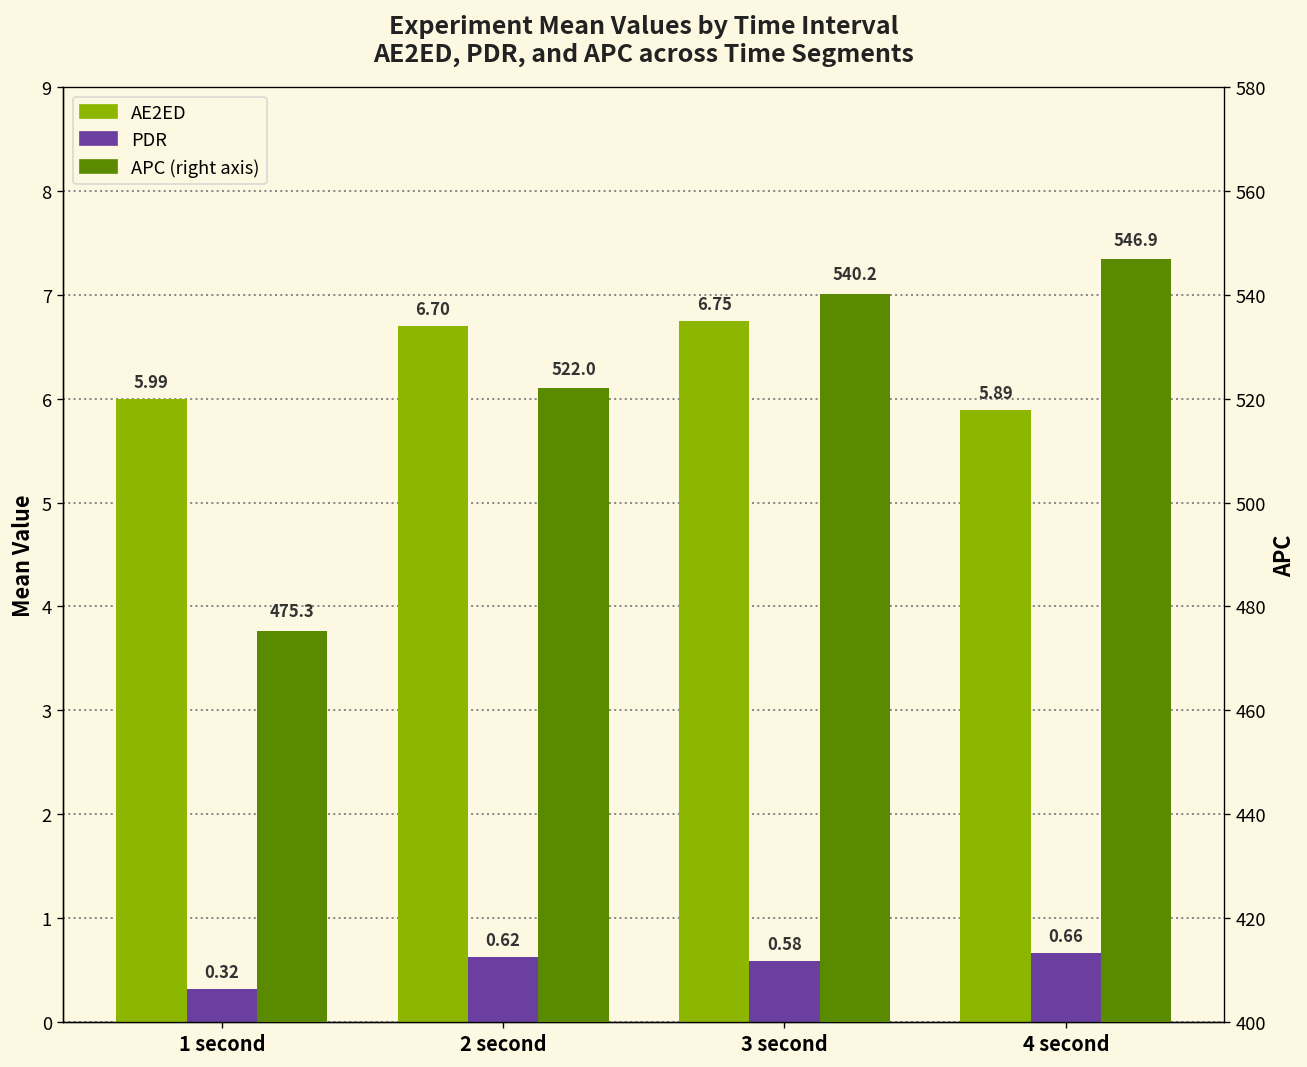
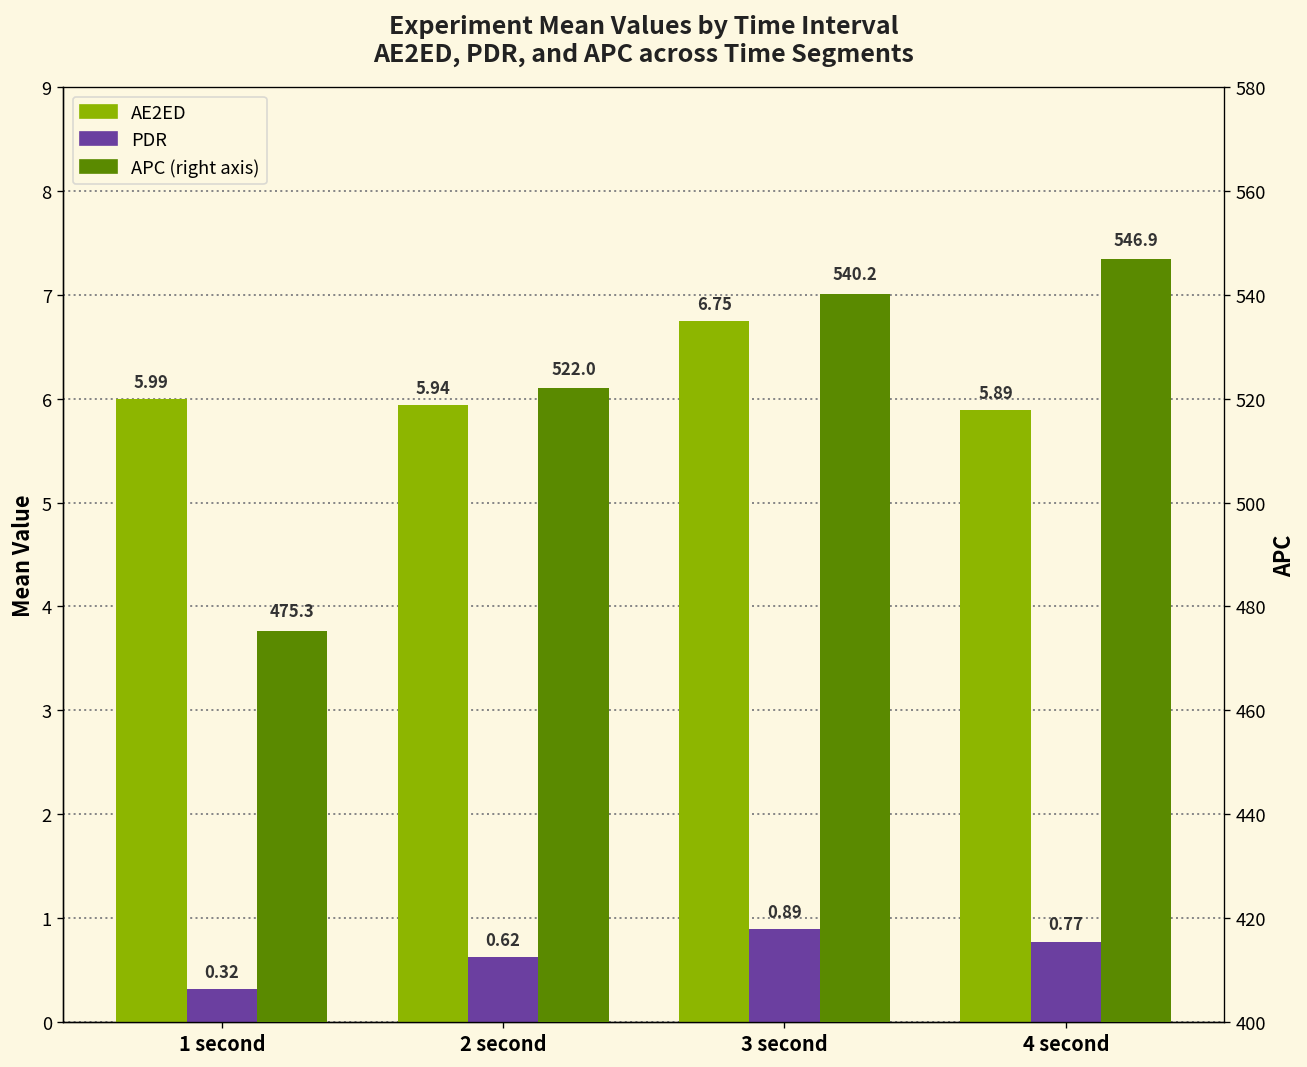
  {
    "AE2ED": {
      "1 second": 5.99,
-     "2 second": 6.70,
+     "2 second": 5.94,
      "3 second": 6.75,
      "4 second": 5.89
    },
    "PDR": {
      "1 second": 0.32,
      "2 second": 0.62,
-     "3 second": 0.58,
-     "4 second": 0.66
+     "3 second": 0.89,
+     "4 second": 0.77
    }
  }
